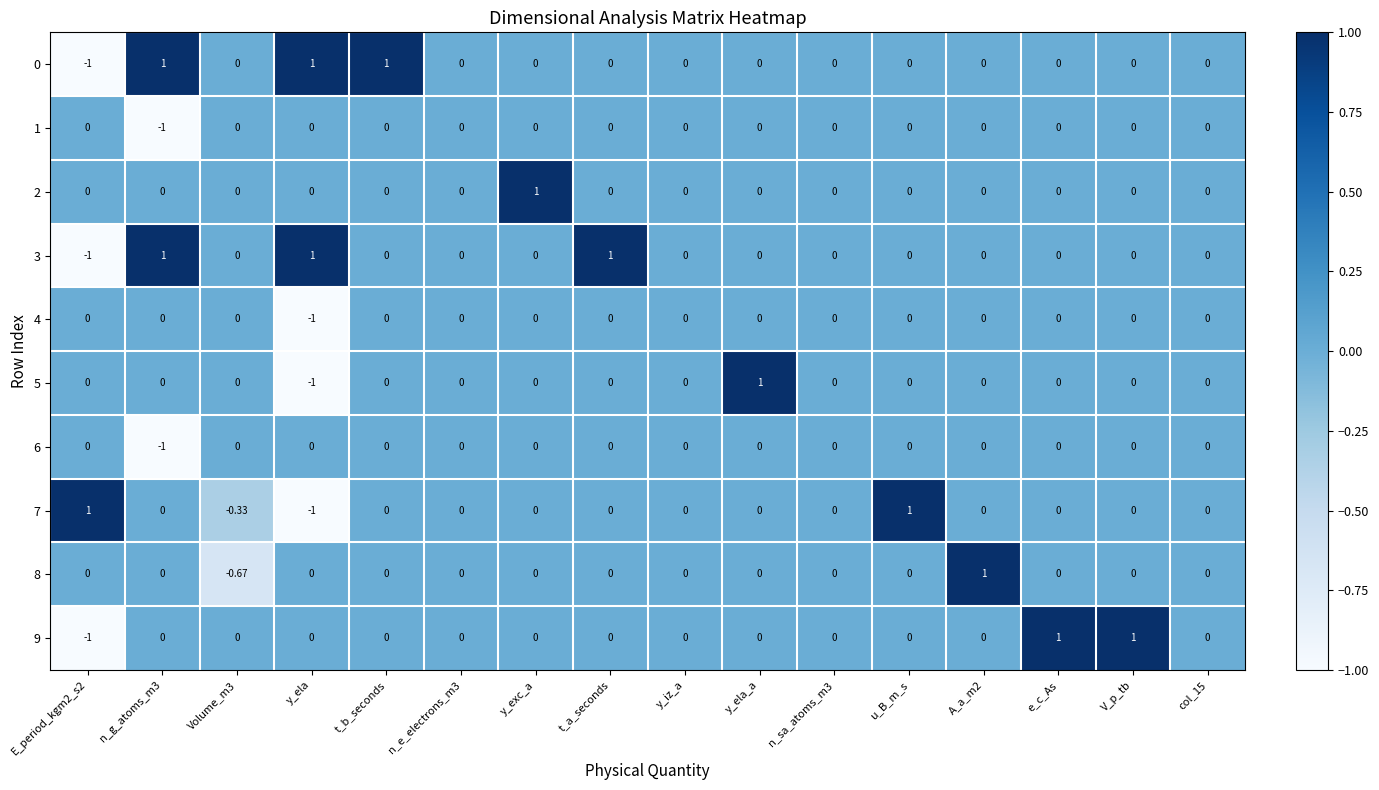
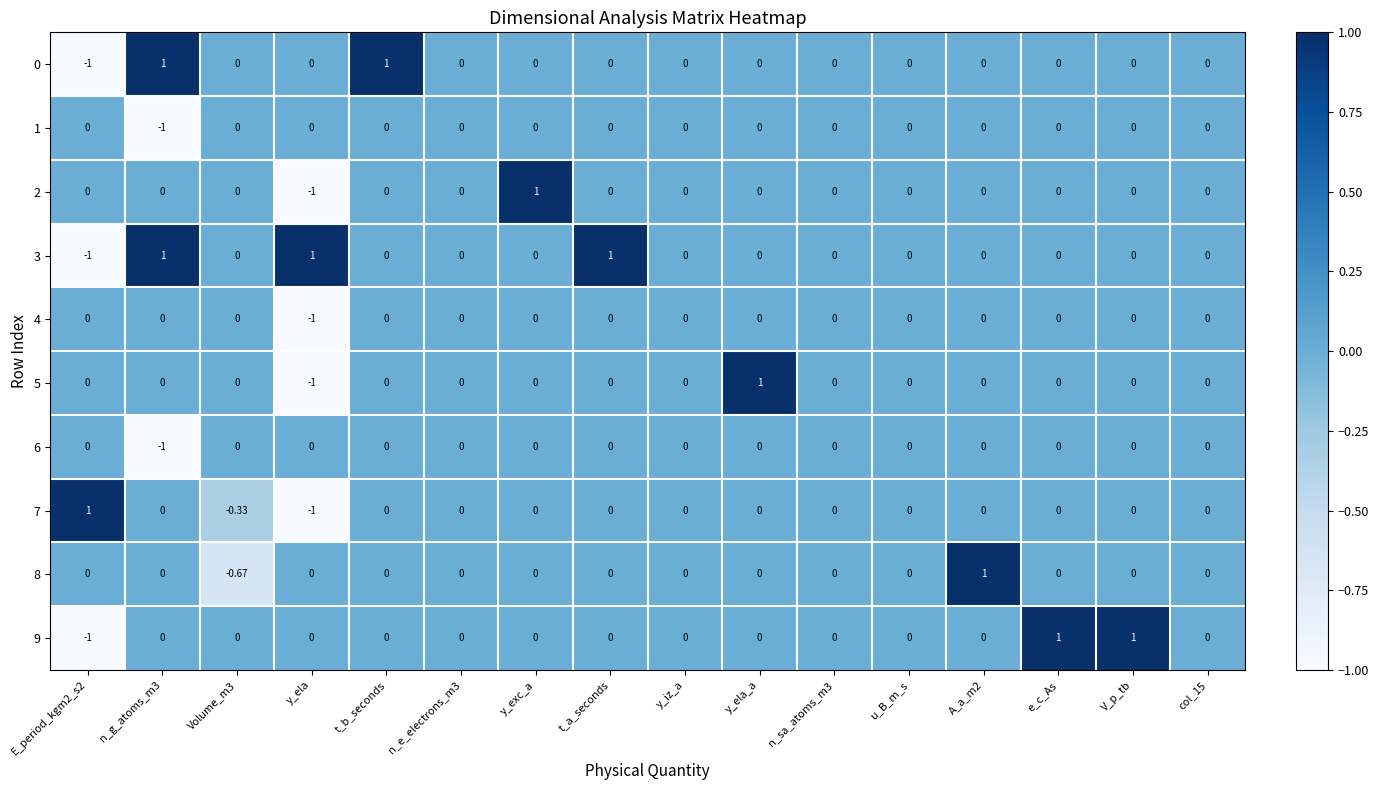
  {
    "0": {
      "E_period_kgm2_s2": -1,
      "n_g_atoms_m3": 1,
      "Volume_m3": 0,
-     "y_ela": 1,
+     "y_ela": 0,
      "t_b_seconds": 1,
      "n_e_electrons_m3": 0,
      "y_exc_a": 0,
      "t_a_seconds": 0,
      "y_iz_a": 0,
      "y_ela_a": 0,
      "n_sa_atoms_m3": 0,
      "u_B_m_s": 0,
      "A_a_m2": 0,
      "e_c_As": 0,
      "V_p_tb": 0,
      "col_15": 0
    },
    "1": {
      "E_period_kgm2_s2": 0,
      "n_g_atoms_m3": -1,
      "Volume_m3": 0,
      "y_ela": 0,
      "t_b_seconds": 0,
      "n_e_electrons_m3": 0,
      "y_exc_a": 0,
      "t_a_seconds": 0,
      "y_iz_a": 0,
      "y_ela_a": 0,
      "n_sa_atoms_m3": 0,
      "u_B_m_s": 0,
      "A_a_m2": 0,
      "e_c_As": 0,
      "V_p_tb": 0,
      "col_15": 0
    },
    "2": {
      "E_period_kgm2_s2": 0,
      "n_g_atoms_m3": 0,
      "Volume_m3": 0,
-     "y_ela": 0,
+     "y_ela": -1,
      "t_b_seconds": 0,
      "n_e_electrons_m3": 0,
      "y_exc_a": 1,
      "t_a_seconds": 0,
      "y_iz_a": 0,
      "y_ela_a": 0,
      "n_sa_atoms_m3": 0,
      "u_B_m_s": 0,
      "A_a_m2": 0,
      "e_c_As": 0,
      "V_p_tb": 0,
      "col_15": 0
    },
    "3": {
      "E_period_kgm2_s2": -1,
      "n_g_atoms_m3": 1,
      "Volume_m3": 0,
      "y_ela": 1,
      "t_b_seconds": 0,
      "n_e_electrons_m3": 0,
      "y_exc_a": 0,
      "t_a_seconds": 1,
      "y_iz_a": 0,
      "y_ela_a": 0,
      "n_sa_atoms_m3": 0,
      "u_B_m_s": 0,
      "A_a_m2": 0,
      "e_c_As": 0,
      "V_p_tb": 0,
      "col_15": 0
    },
    "4": {
      "E_period_kgm2_s2": 0,
      "n_g_atoms_m3": 0,
      "Volume_m3": 0,
      "y_ela": -1,
      "t_b_seconds": 0,
      "n_e_electrons_m3": 0,
      "y_exc_a": 0,
      "t_a_seconds": 0,
      "y_iz_a": 0,
      "y_ela_a": 0,
      "n_sa_atoms_m3": 0,
      "u_B_m_s": 0,
      "A_a_m2": 0,
      "e_c_As": 0,
      "V_p_tb": 0,
      "col_15": 0
    },
    "5": {
      "E_period_kgm2_s2": 0,
      "n_g_atoms_m3": 0,
      "Volume_m3": 0,
      "y_ela": -1,
      "t_b_seconds": 0,
      "n_e_electrons_m3": 0,
      "y_exc_a": 0,
      "t_a_seconds": 0,
      "y_iz_a": 0,
      "y_ela_a": 1,
      "n_sa_atoms_m3": 0,
      "u_B_m_s": 0,
      "A_a_m2": 0,
      "e_c_As": 0,
      "V_p_tb": 0,
      "col_15": 0
    },
    "6": {
      "E_period_kgm2_s2": 0,
      "n_g_atoms_m3": -1,
      "Volume_m3": 0,
      "y_ela": 0,
      "t_b_seconds": 0,
      "n_e_electrons_m3": 0,
      "y_exc_a": 0,
      "t_a_seconds": 0,
      "y_iz_a": 0,
      "y_ela_a": 0,
      "n_sa_atoms_m3": 0,
      "u_B_m_s": 0,
      "A_a_m2": 0,
      "e_c_As": 0,
      "V_p_tb": 0,
      "col_15": 0
    },
    "7": {
      "E_period_kgm2_s2": 1,
      "n_g_atoms_m3": 0,
      "Volume_m3": -0.33,
      "y_ela": -1,
      "t_b_seconds": 0,
      "n_e_electrons_m3": 0,
      "y_exc_a": 0,
      "t_a_seconds": 0,
      "y_iz_a": 0,
      "y_ela_a": 0,
      "n_sa_atoms_m3": 0,
-     "u_B_m_s": 1,
+     "u_B_m_s": 0,
      "A_a_m2": 0,
      "e_c_As": 0,
      "V_p_tb": 0,
      "col_15": 0
    },
    "8": {
      "E_period_kgm2_s2": 0,
      "n_g_atoms_m3": 0,
      "Volume_m3": -0.67,
      "y_ela": 0,
      "t_b_seconds": 0,
      "n_e_electrons_m3": 0,
      "y_exc_a": 0,
      "t_a_seconds": 0,
      "y_iz_a": 0,
      "y_ela_a": 0,
      "n_sa_atoms_m3": 0,
      "u_B_m_s": 0,
      "A_a_m2": 1,
      "e_c_As": 0,
      "V_p_tb": 0,
      "col_15": 0
    },
    "9": {
      "E_period_kgm2_s2": -1,
      "n_g_atoms_m3": 0,
      "Volume_m3": 0,
      "y_ela": 0,
      "t_b_seconds": 0,
      "n_e_electrons_m3": 0,
      "y_exc_a": 0,
      "t_a_seconds": 0,
      "y_iz_a": 0,
      "y_ela_a": 0,
      "n_sa_atoms_m3": 0,
      "u_B_m_s": 0,
      "A_a_m2": 0,
      "e_c_As": 1,
      "V_p_tb": 1,
      "col_15": 0
    }
  }
